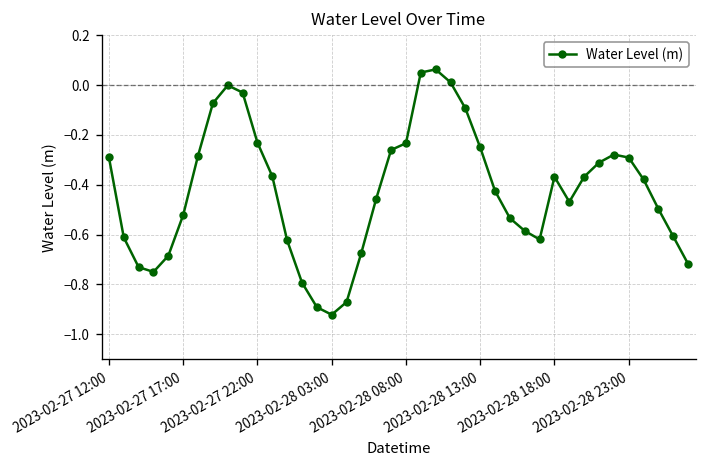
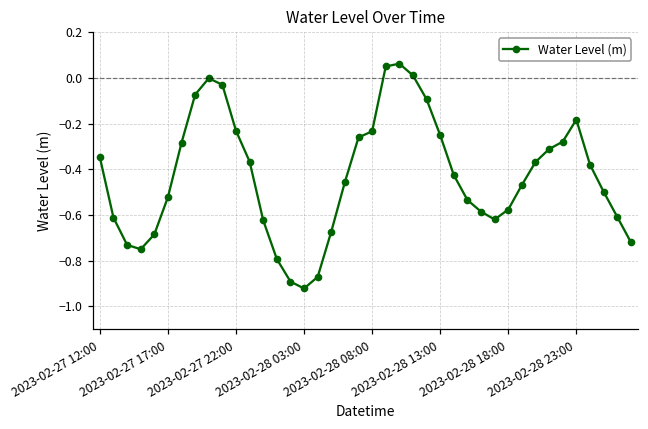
  {
-   "2023-02-27 12:00": -0.29,
+   "2023-02-27 12:00": -0.35,
    "2023-02-27 17:00": -0.52,
    "2023-02-27 22:00": -0.23,
    "2023-02-28 03:00": -0.92,
    "2023-02-28 08:00": -0.23,
    "2023-02-28 13:00": -0.25,
-   "2023-02-28 18:00": -0.37,
-   "2023-02-28 23:00": -0.29
+   "2023-02-28 18:00": -0.58,
+   "2023-02-28 23:00": -0.18
  }
